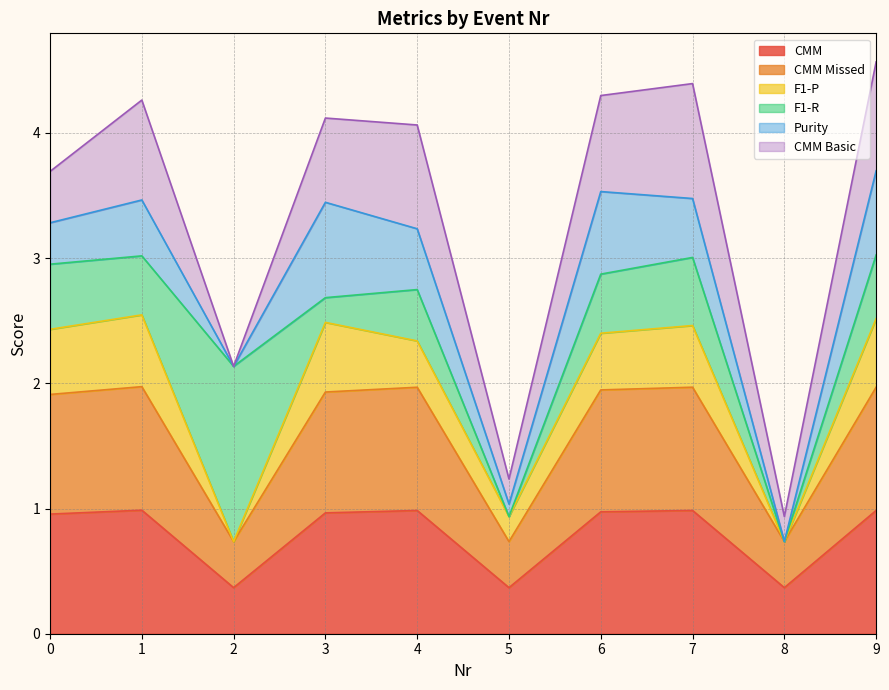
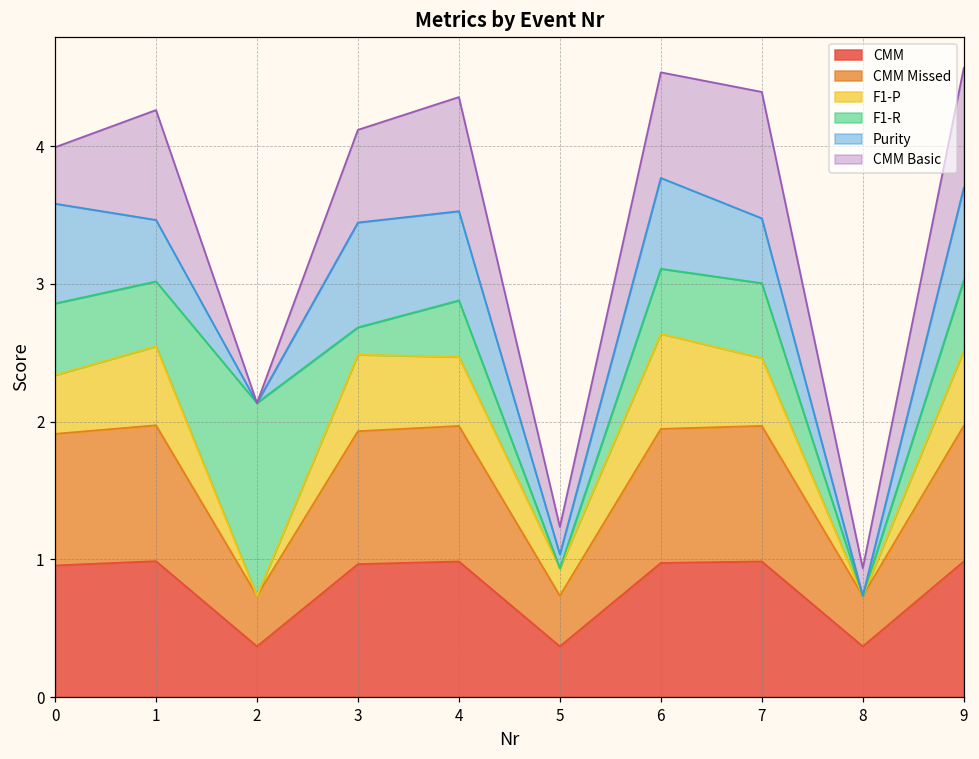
  {
    "F1-P": {
-     "0": 0.52,
+     "0": 0.43,
      "1": 0.57,
      "3": 0.56,
-     "4": 0.37,
-     "6": 0.45,
+     "4": 0.50,
+     "6": 0.69,
      "7": 0.49,
      "9": 0.55
    },
    "F1-R": {
      "0": 0.52,
      "1": 0.47,
      "3": 0.20,
      "4": 0.41,
      "6": 0.47,
      "7": 0.54,
      "9": 0.51
    },
    "Purity": {
-     "0": 0.33,
+     "0": 0.72,
      "1": 0.45,
      "3": 0.76,
-     "4": 0.49,
+     "4": 0.65,
      "5": 0.10,
      "6": 0.66,
      "7": 0.47,
      "9": 0.67
    },
    "CMM Basic": {
      "0": 0.41,
      "1": 0.80,
      "3": 0.67,
      "4": 0.83,
      "5": 0.20,
      "6": 0.77,
      "7": 0.92,
      "8": 0.20,
      "9": 0.87
    }
  }
